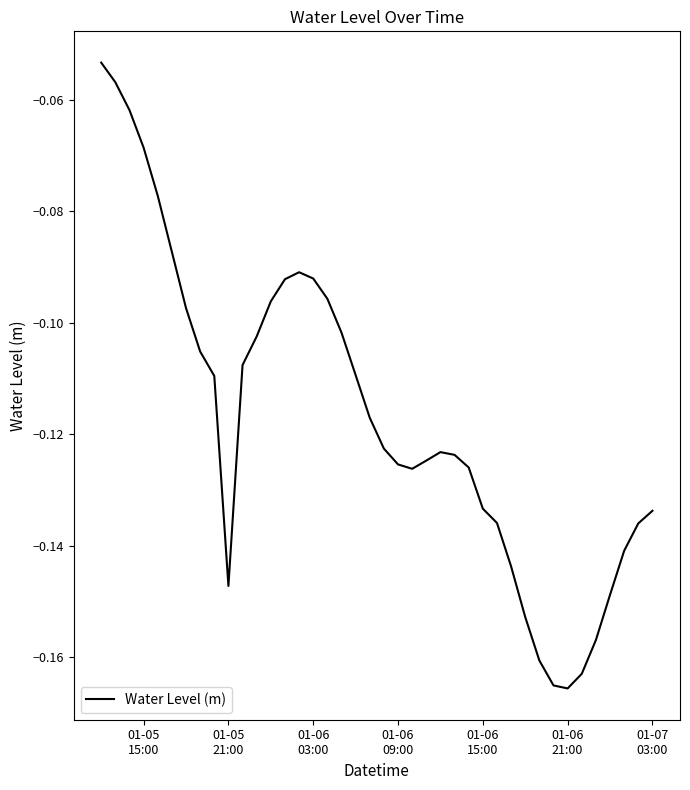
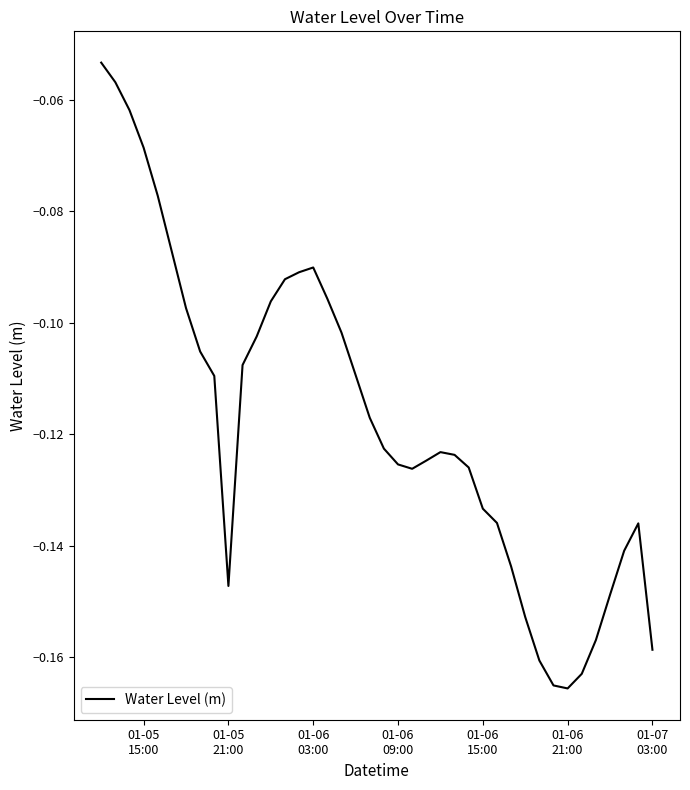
  {
    "01-05 15:00": -0.069,
    "01-05 21:00": -0.147,
-   "01-06 03:00": -0.092,
+   "01-06 03:00": -0.090,
    "01-06 09:00": -0.125,
    "01-06 15:00": -0.133,
    "01-06 21:00": -0.166,
-   "01-07 03:00": -0.134
+   "01-07 03:00": -0.159
  }
